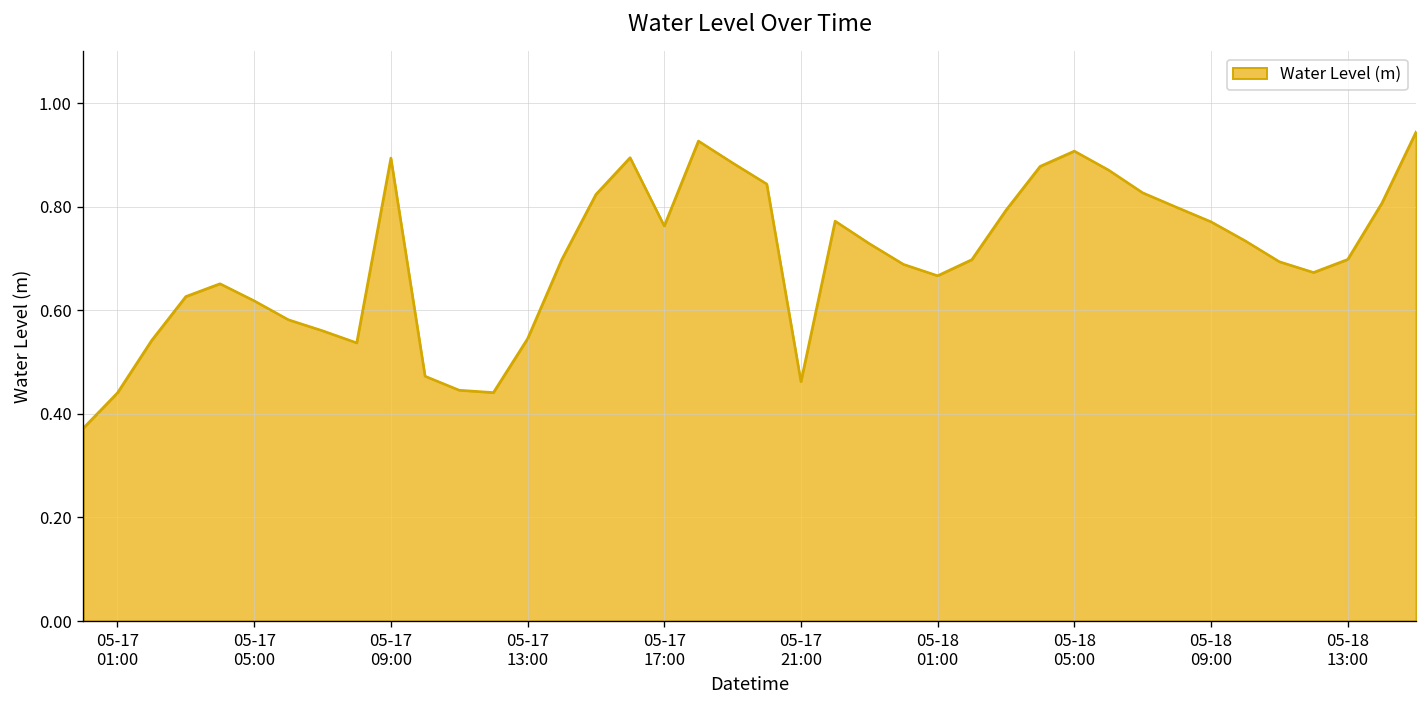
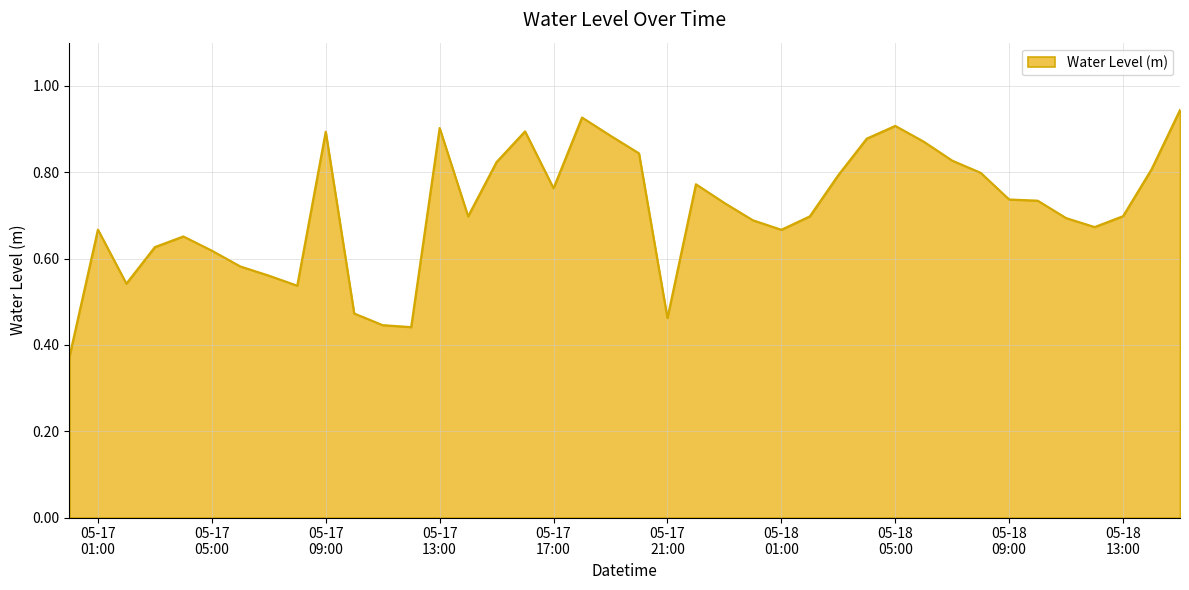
  {
-   "05-17 01:00": 0.44,
+   "05-17 01:00": 0.67,
    "05-17 05:00": 0.62,
    "05-17 09:00": 0.89,
-   "05-17 13:00": 0.55,
+   "05-17 13:00": 0.90,
    "05-17 17:00": 0.76,
    "05-17 21:00": 0.46,
    "05-18 01:00": 0.67,
    "05-18 05:00": 0.91,
-   "05-18 09:00": 0.77,
+   "05-18 09:00": 0.74,
    "05-18 13:00": 0.70
  }
